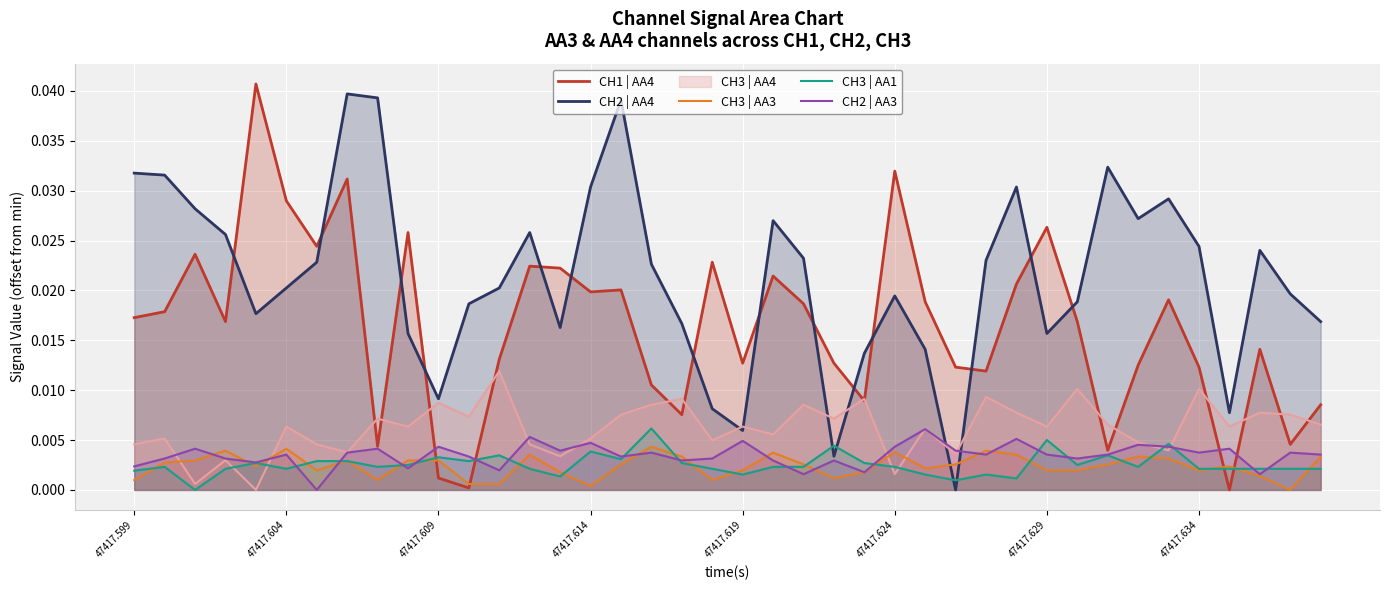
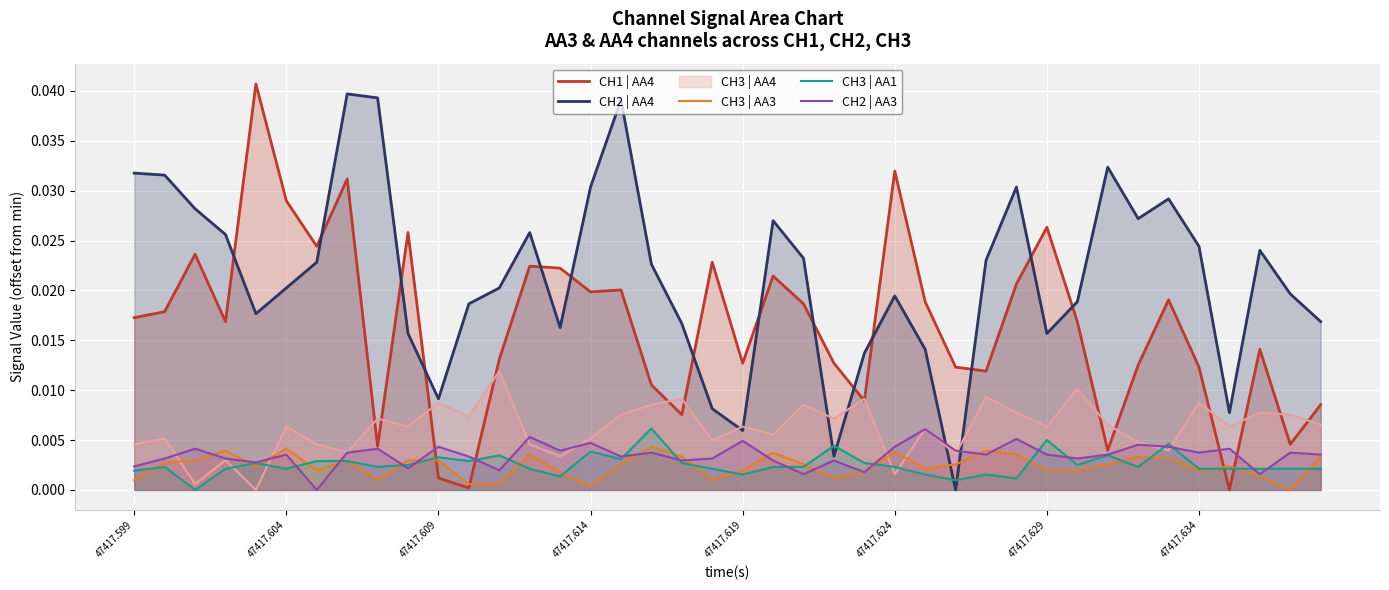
  {
    "CH1 | AA4": {
      "47417.599": 0.017,
      "47417.604": 0.029,
      "47417.609": 0.001,
      "47417.614": 0.020,
      "47417.619": 0.013,
      "47417.624": 0.032,
      "47417.629": 0.026,
      "47417.634": 0.012
    },
    "CH2 | AA4": {
      "47417.599": 0.032,
      "47417.604": 0.020,
      "47417.609": 0.009,
      "47417.614": 0.030,
      "47417.619": 0.006,
      "47417.624": 0.019,
      "47417.629": 0.016,
      "47417.634": 0.024
    },
    "CH3 | AA4": {
      "47417.599": 0.005,
      "47417.604": 0.006,
      "47417.609": 0.009,
      "47417.614": 0.005,
      "47417.619": 0.006,
      "47417.624": 0.002,
      "47417.629": 0.006,
-     "47417.634": 0.010
+     "47417.634": 0.009
    },
    "CH3 | AA3": {
      "47417.599": 0.001,
      "47417.604": 0.004,
      "47417.609": 0.003,
      "47417.614": 0.000,
      "47417.619": 0.002,
      "47417.624": 0.004,
      "47417.629": 0.002
    },
    "CH3 | AA1": {
      "47417.599": 0.002,
      "47417.604": 0.002,
      "47417.609": 0.003,
      "47417.614": 0.004,
      "47417.619": 0.002,
      "47417.624": 0.002,
      "47417.629": 0.005
    },
    "CH2 | AA3": {
      "47417.599": 0.002,
      "47417.604": 0.004,
      "47417.609": 0.004,
      "47417.614": 0.005,
      "47417.619": 0.005,
      "47417.624": 0.004,
      "47417.629": 0.004,
      "47417.634": 0.004
    }
  }
